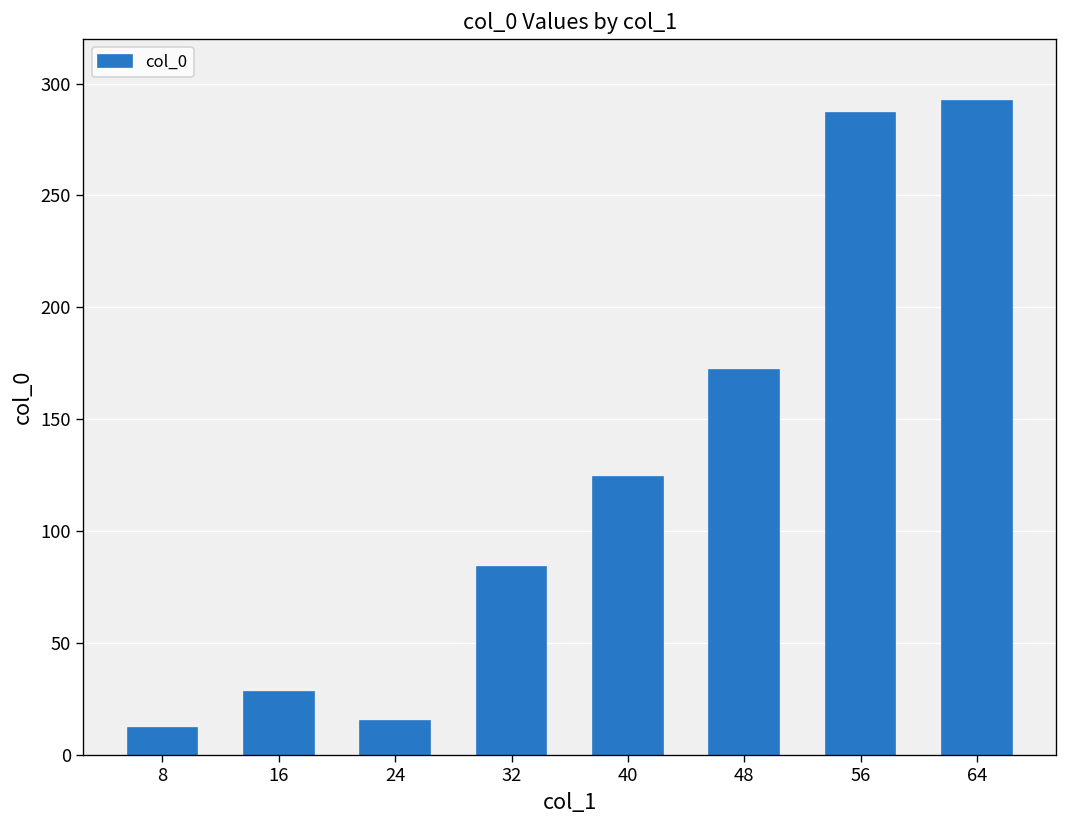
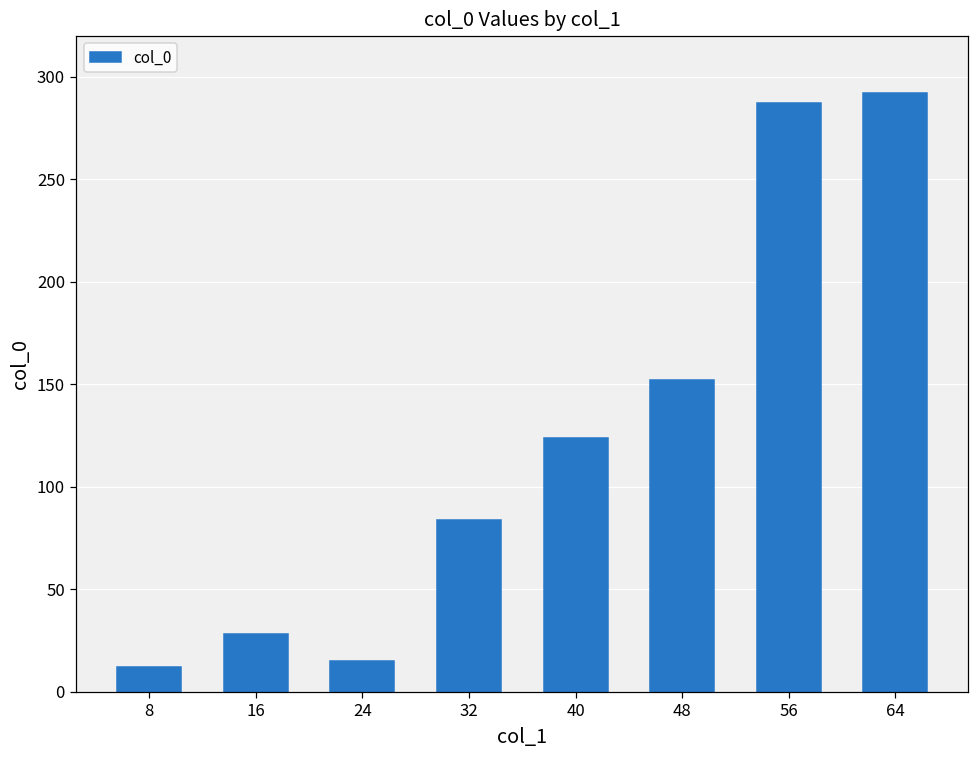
  {
    "8": 12,
    "16": 28,
    "24": 15,
    "32": 84,
    "40": 124,
-   "48": 172,
+   "48": 152,
    "56": 287,
    "64": 292
  }
